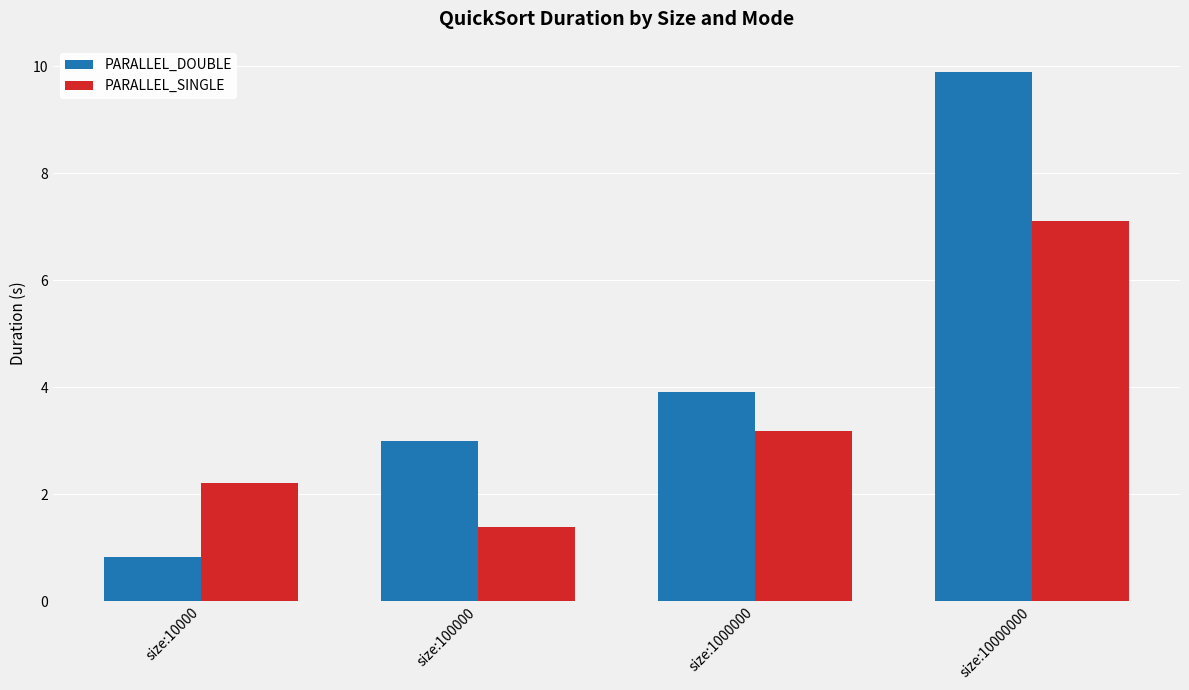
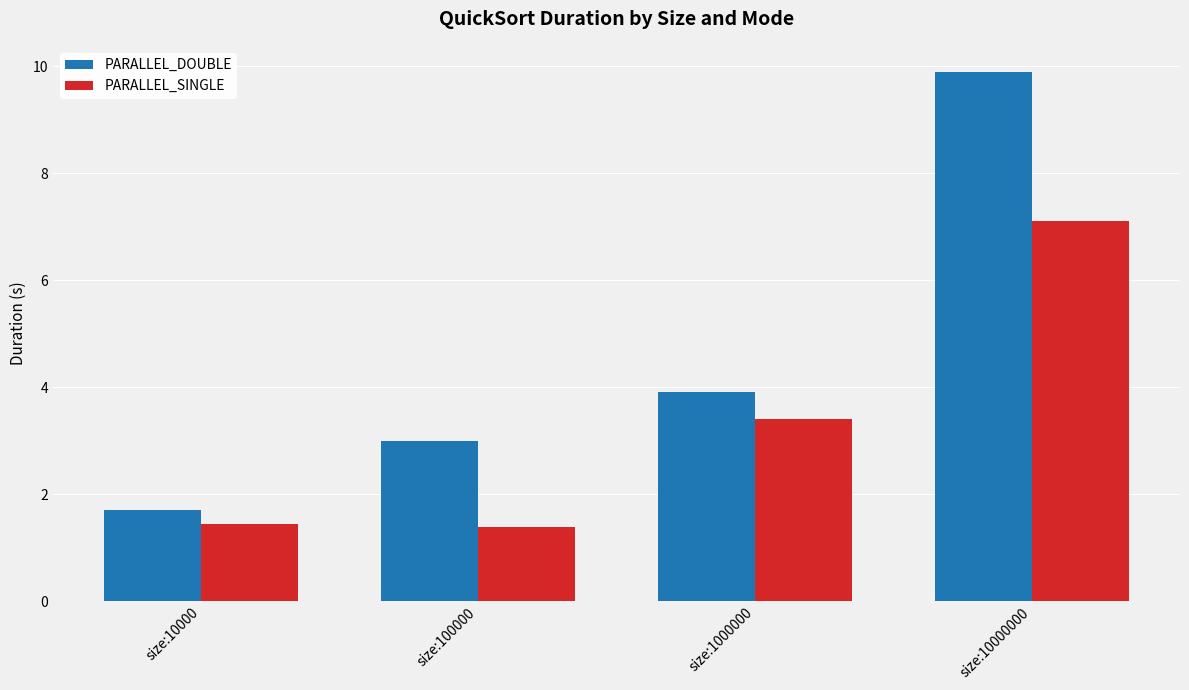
  {
    "PARALLEL_DOUBLE": {
-     "size:10000": 0.8,
+     "size:10000": 1.7,
      "size:100000": 3.0,
      "size:1000000": 3.9,
      "size:10000000": 9.9
    },
    "PARALLEL_SINGLE": {
-     "size:10000": 2.2,
+     "size:10000": 1.5,
      "size:100000": 1.4,
-     "size:1000000": 3.2,
+     "size:1000000": 3.4,
      "size:10000000": 7.1
    }
  }
